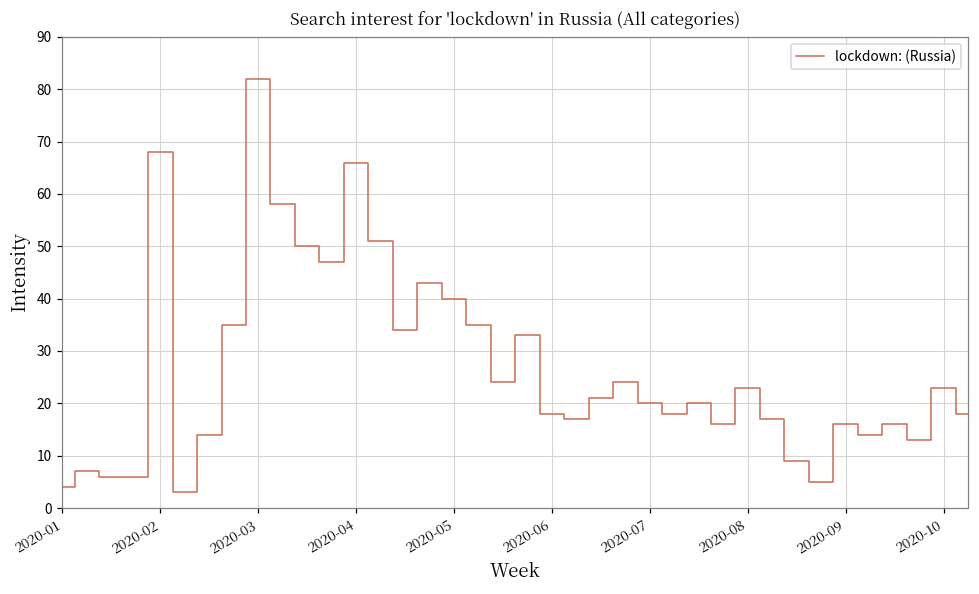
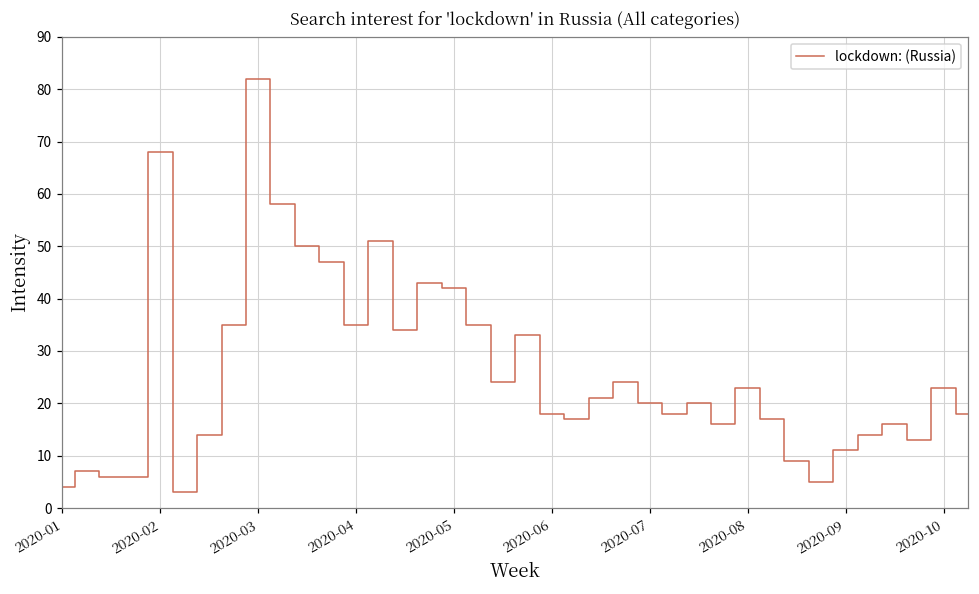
  {
    "2020-01": 4,
    "2020-02": 68,
    "2020-03": 82,
-   "2020-04": 66,
-   "2020-05": 40,
+   "2020-04": 35,
+   "2020-05": 42,
    "2020-06": 18,
    "2020-07": 20,
    "2020-08": 23,
-   "2020-09": 16,
+   "2020-09": 11,
    "2020-10": 23
  }
